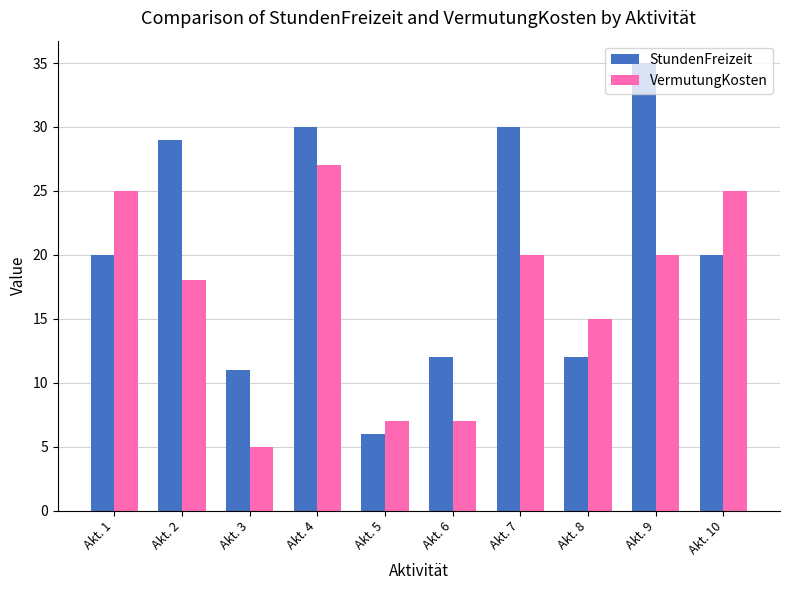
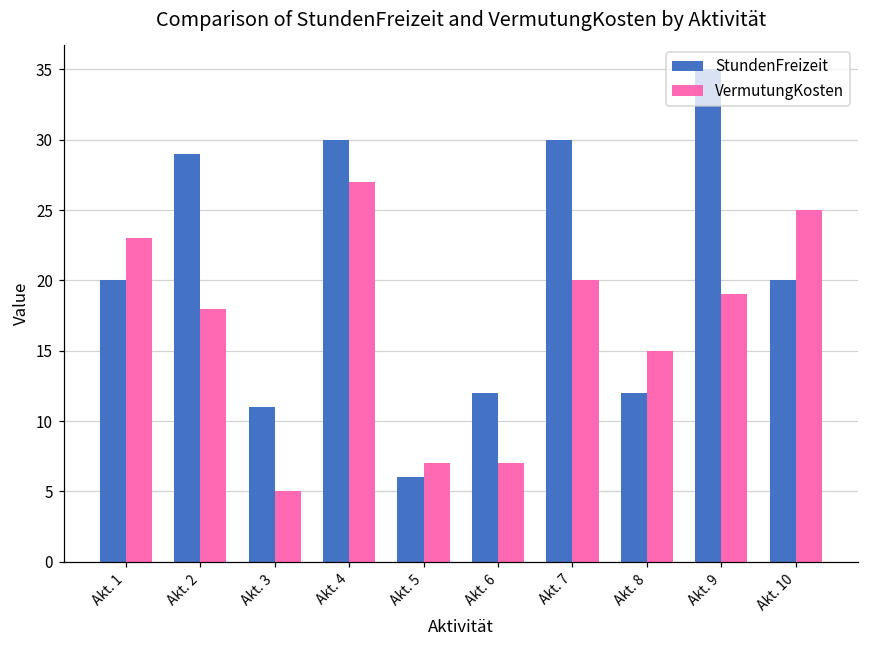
  {
    "StundenFreizeit": {
      "Akt. 1": 20,
      "Akt. 2": 29,
      "Akt. 3": 11,
      "Akt. 4": 30,
      "Akt. 5": 6,
      "Akt. 6": 12,
      "Akt. 7": 30,
      "Akt. 8": 12,
      "Akt. 10": 20
    },
    "VermutungKosten": {
-     "Akt. 1": 25,
+     "Akt. 1": 23,
      "Akt. 2": 18,
      "Akt. 3": 5,
      "Akt. 4": 27,
      "Akt. 5": 7,
      "Akt. 6": 7,
      "Akt. 7": 20,
      "Akt. 8": 15,
-     "Akt. 9": 20,
+     "Akt. 9": 19,
      "Akt. 10": 25
    }
  }
